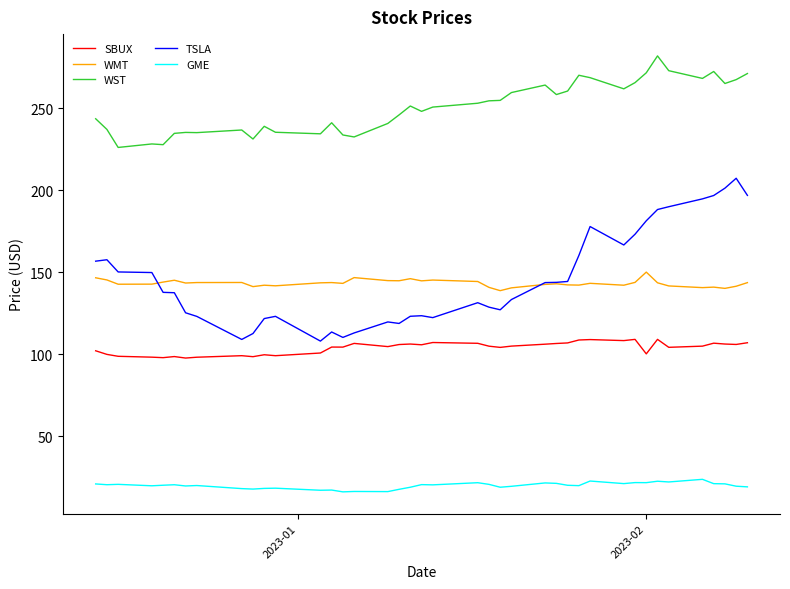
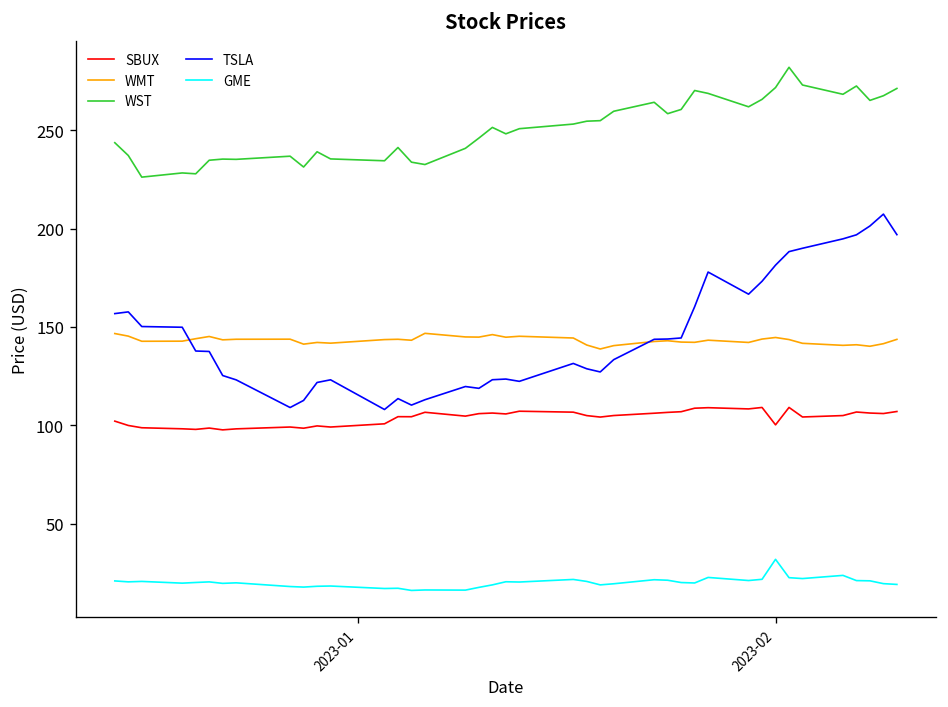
  {
    "SBUX": {
      "2023-02": 100
    },
    "WMT": {
-     "2023-02": 150
+     "2023-02": 145
    },
    "WST": {
      "2023-02": 272
    },
    "TSLA": {
      "2023-02": 181
    },
    "GME": {
-     "2023-02": 22
+     "2023-02": 32
    }
  }
